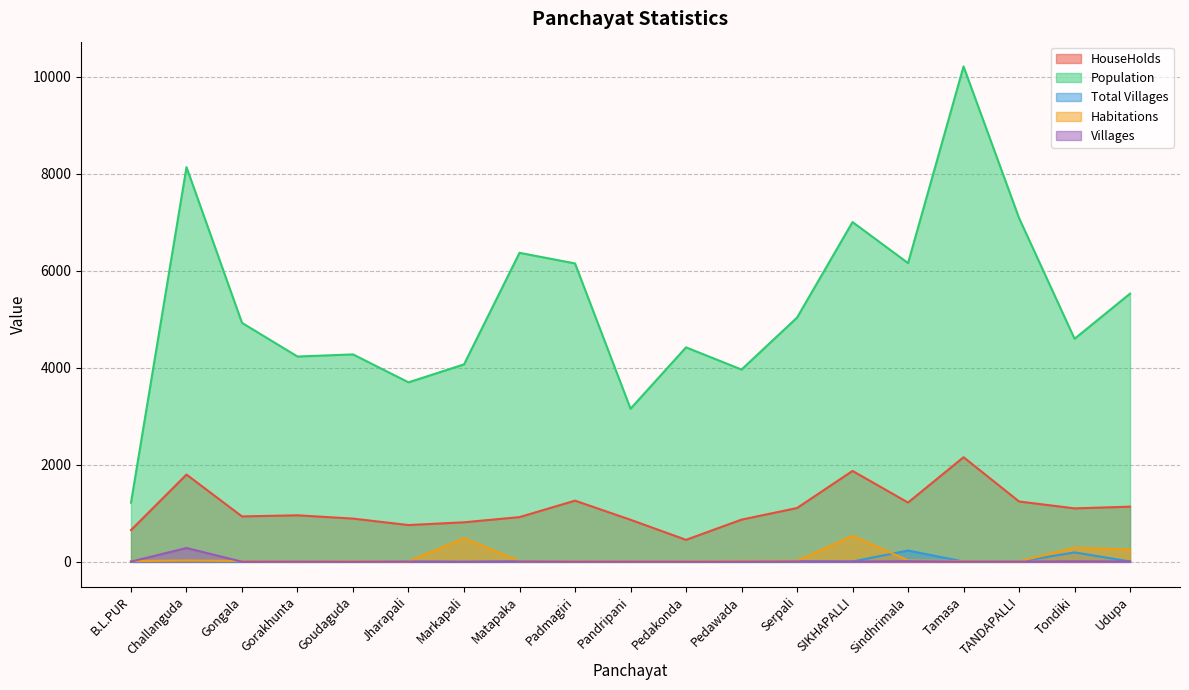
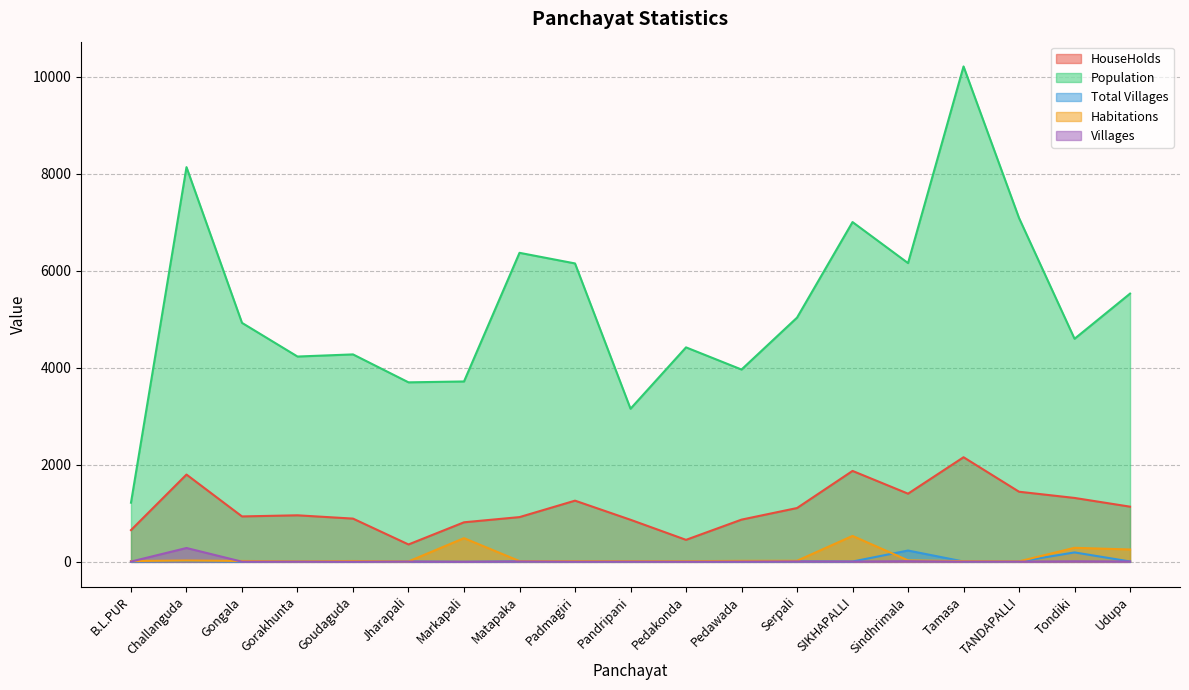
  {
    "HouseHolds": {
      "B.L.PUR": 700,
      "Challanguda": 1800,
      "Gongala": 900,
      "Gorakhunta": 1000,
      "Goudaguda": 900,
-     "Jharapali": 800,
+     "Jharapali": 400,
      "Markapali": 800,
      "Matapaka": 900,
      "Padmagiri": 1300,
      "Pandripani": 900,
      "Pedakonda": 500,
      "Pedawada": 900,
      "Serpali": 1100,
      "SIKHAPALLI": 1900,
-     "Sindhrimala": 1200,
+     "Sindhrimala": 1400,
      "Tamasa": 2200,
-     "TANDAPALLI": 1200,
-     "Tondiki": 1100,
+     "TANDAPALLI": 1400,
+     "Tondiki": 1300,
      "Udupa": 1100
    },
    "Population": {
      "B.L.PUR": 1200,
      "Challanguda": 8100,
      "Gongala": 4900,
      "Gorakhunta": 4200,
      "Goudaguda": 4300,
      "Jharapali": 3700,
-     "Markapali": 4100,
+     "Markapali": 3700,
      "Matapaka": 6400,
      "Padmagiri": 6200,
      "Pandripani": 3200,
      "Pedakonda": 4400,
      "Pedawada": 4000,
      "Serpali": 5000,
      "SIKHAPALLI": 7000,
      "Sindhrimala": 6200,
      "Tamasa": 10200,
      "TANDAPALLI": 7100,
      "Tondiki": 4600,
      "Udupa": 5500
    },
    "Total Villages": {
      "Sindhrimala": 200,
      "Tondiki": 200
    },
    "Habitations": {
      "Markapali": 500,
      "SIKHAPALLI": 500,
      "Tondiki": 300,
      "Udupa": 300
    },
    "Villages": {
      "Challanguda": 300,
      "Tondiki": 0
    }
  }
